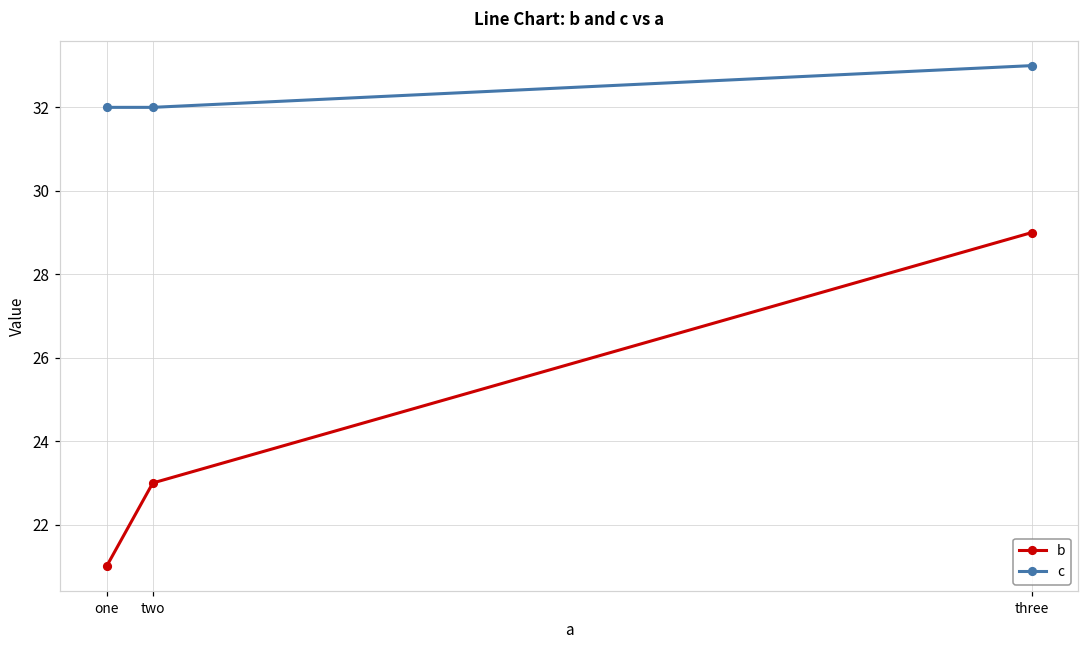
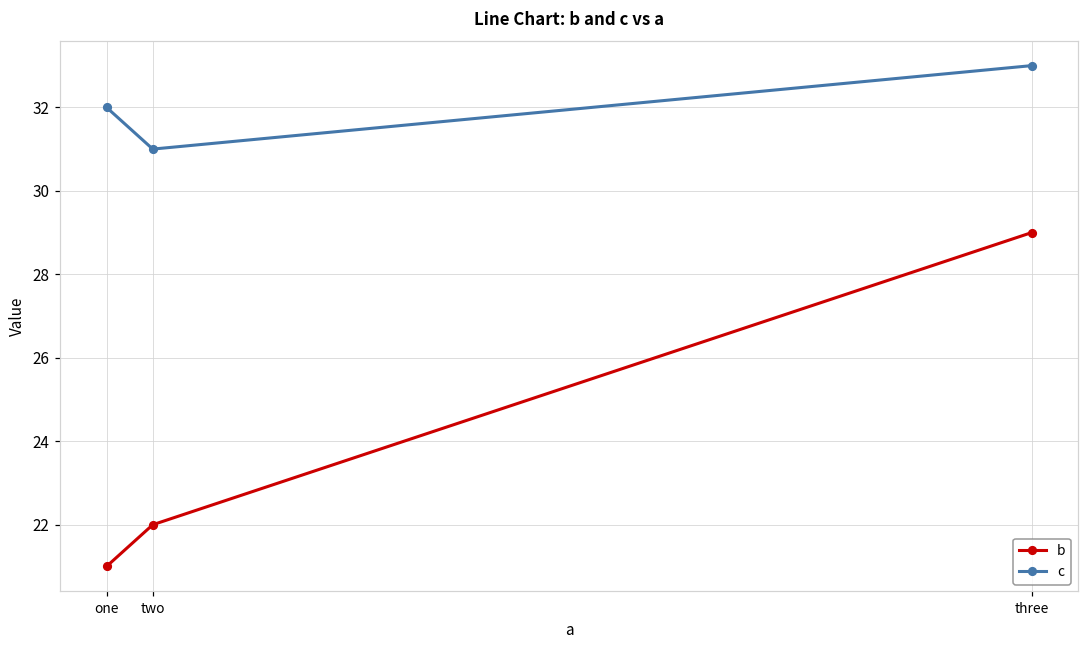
  {
    "b": {
      "one": 21,
-     "two": 23,
+     "two": 22,
      "three": 29
    },
    "c": {
      "one": 32,
-     "two": 32,
+     "two": 31,
      "three": 33
    }
  }
